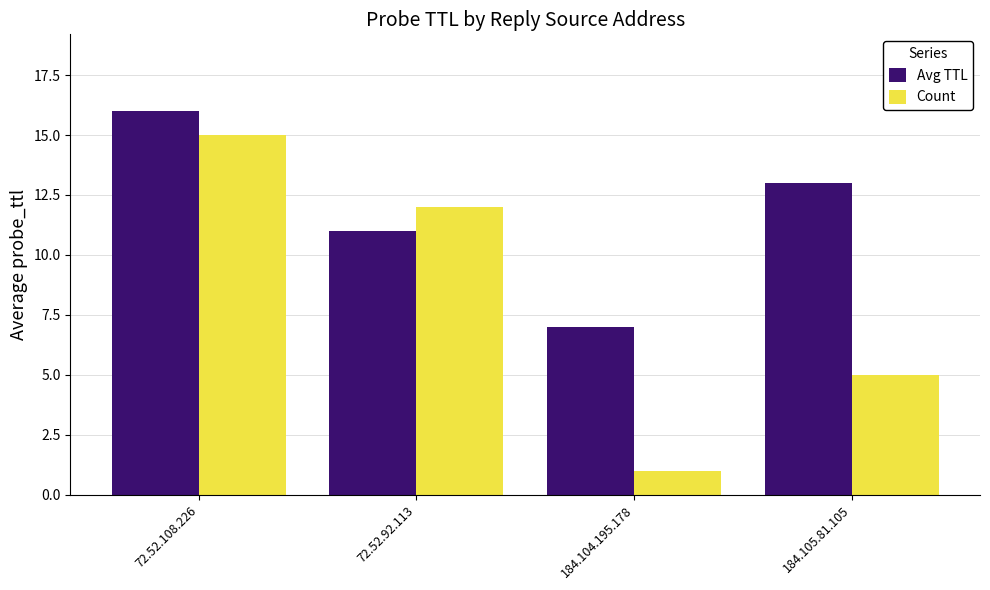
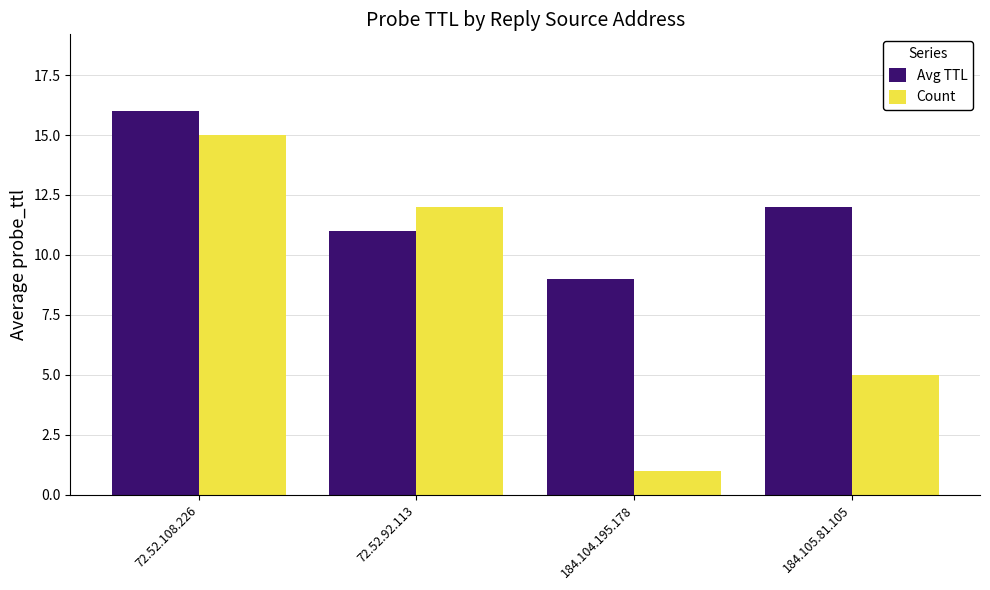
  {
    "Avg TTL": {
      "72.52.108.226": 16,
      "72.52.92.113": 11,
-     "184.104.195.178": 7,
-     "184.105.81.105": 13
+     "184.104.195.178": 9,
+     "184.105.81.105": 12
    },
    "Count": {
      "72.52.108.226": 15,
      "72.52.92.113": 12,
      "184.104.195.178": 1,
      "184.105.81.105": 5
    }
  }
